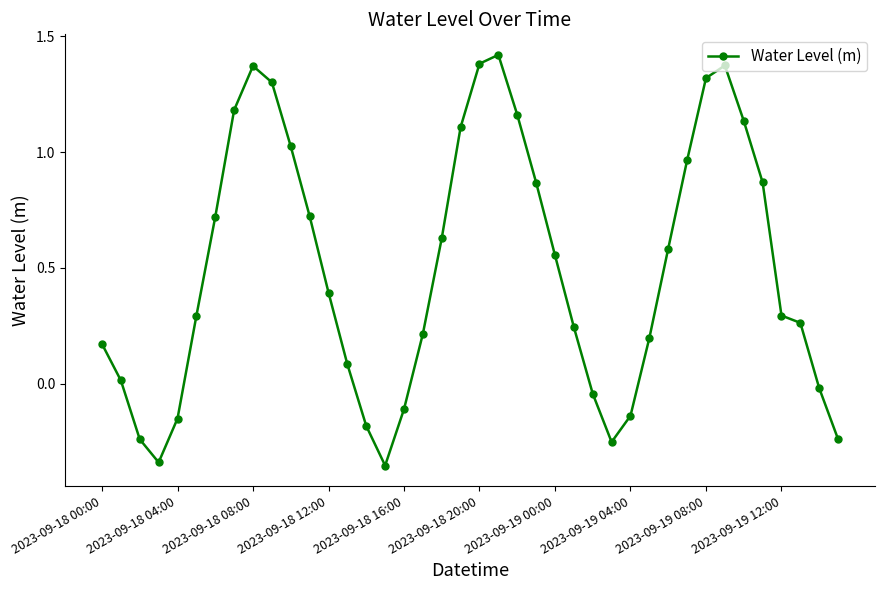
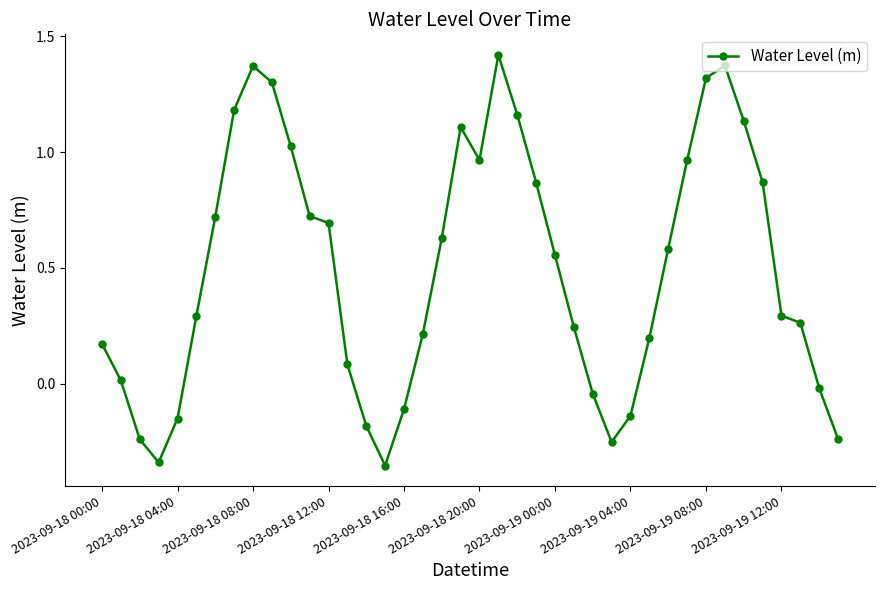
  {
    "2023-09-18 00:00": 0.17,
    "2023-09-18 04:00": -0.15,
    "2023-09-18 08:00": 1.37,
-   "2023-09-18 12:00": 0.39,
+   "2023-09-18 12:00": 0.69,
    "2023-09-18 16:00": -0.11,
-   "2023-09-18 20:00": 1.38,
+   "2023-09-18 20:00": 0.97,
    "2023-09-19 00:00": 0.55,
    "2023-09-19 04:00": -0.14,
    "2023-09-19 08:00": 1.32,
    "2023-09-19 12:00": 0.29
  }
